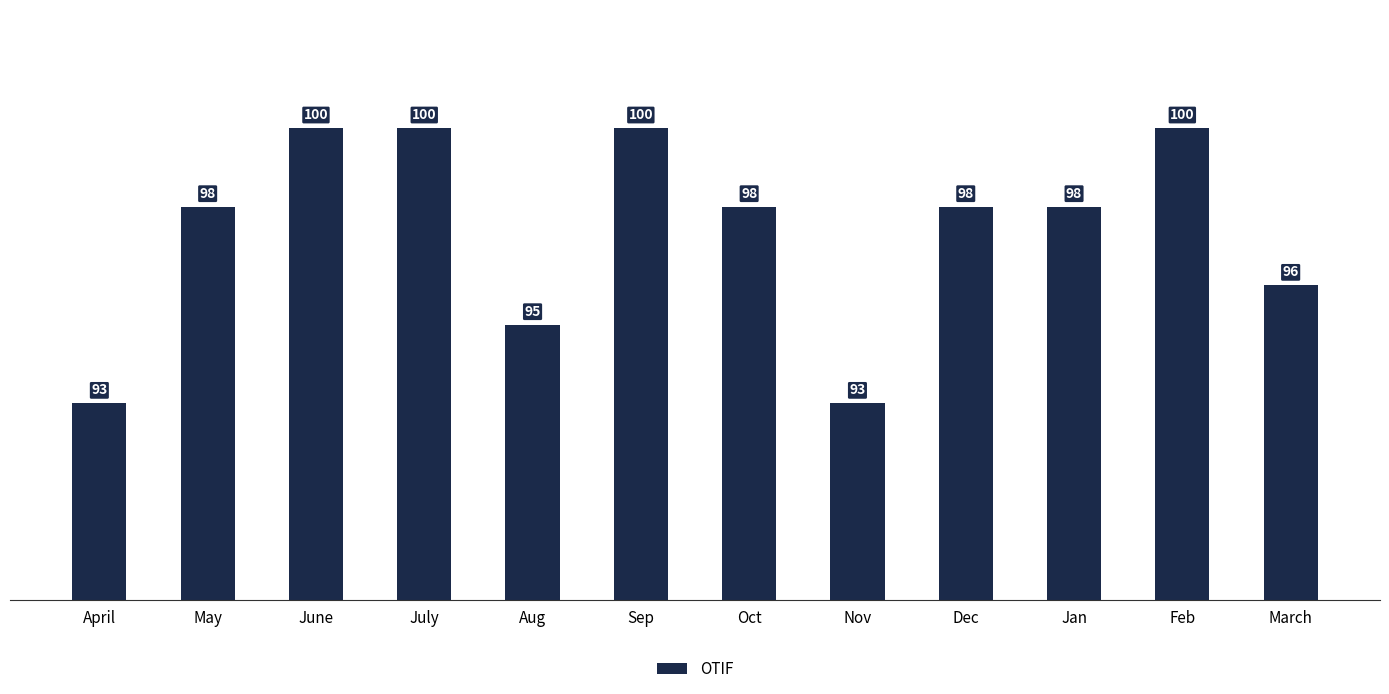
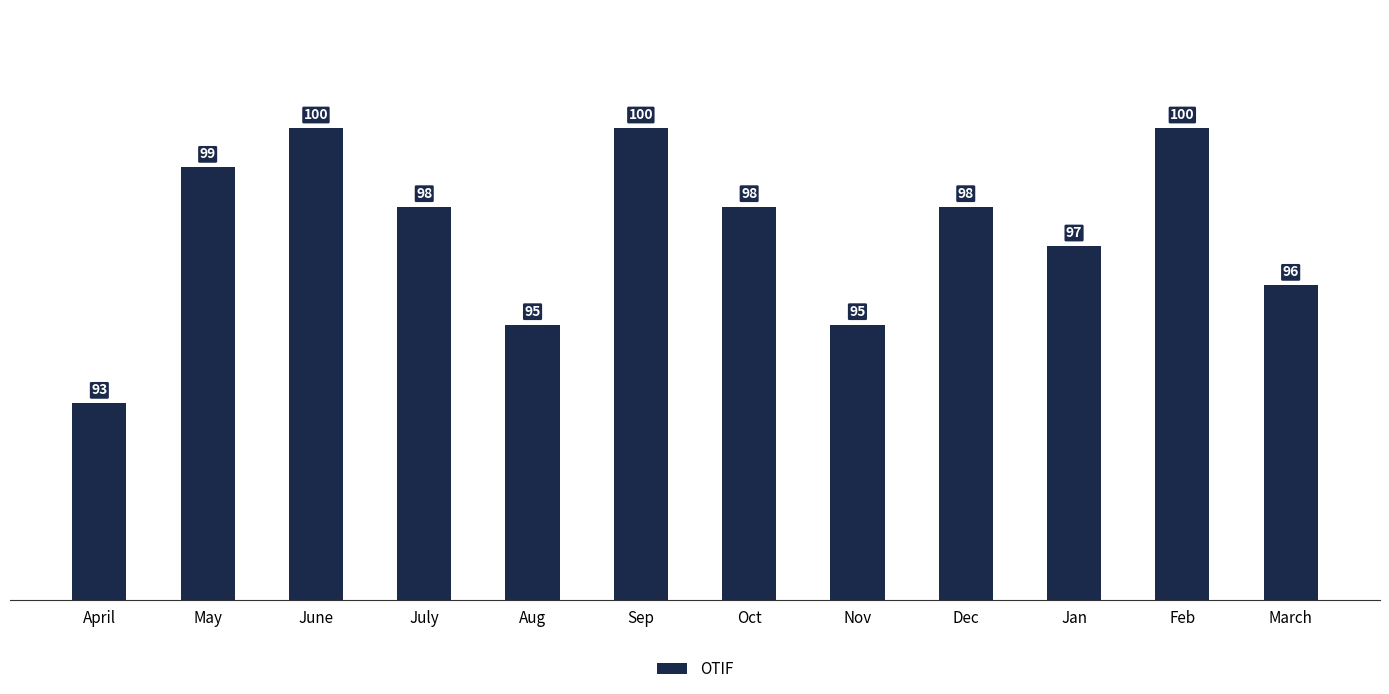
  {
-   "May": 98,
-   "July": 100,
-   "Nov": 93,
-   "Jan": 98
+   "May": 99,
+   "July": 98,
+   "Nov": 95,
+   "Jan": 97
  }
